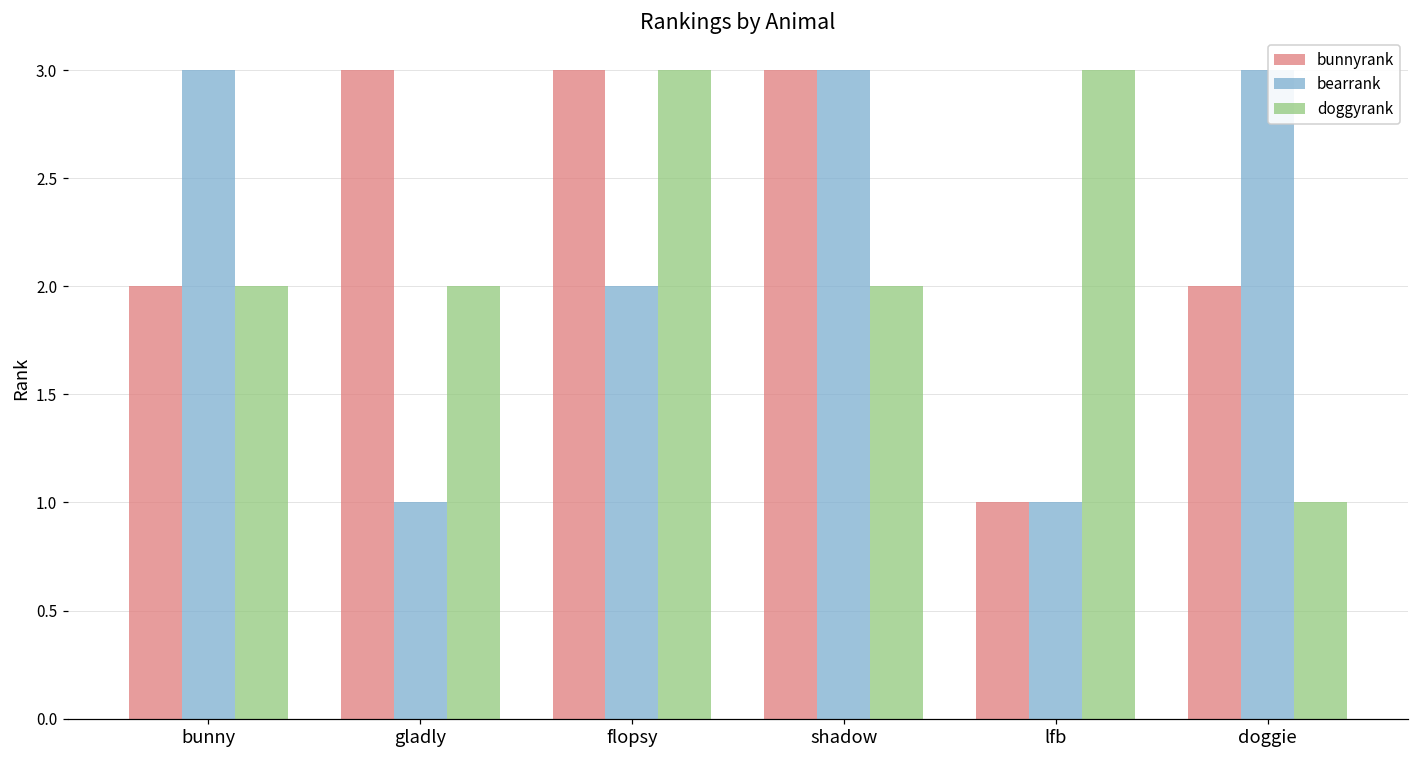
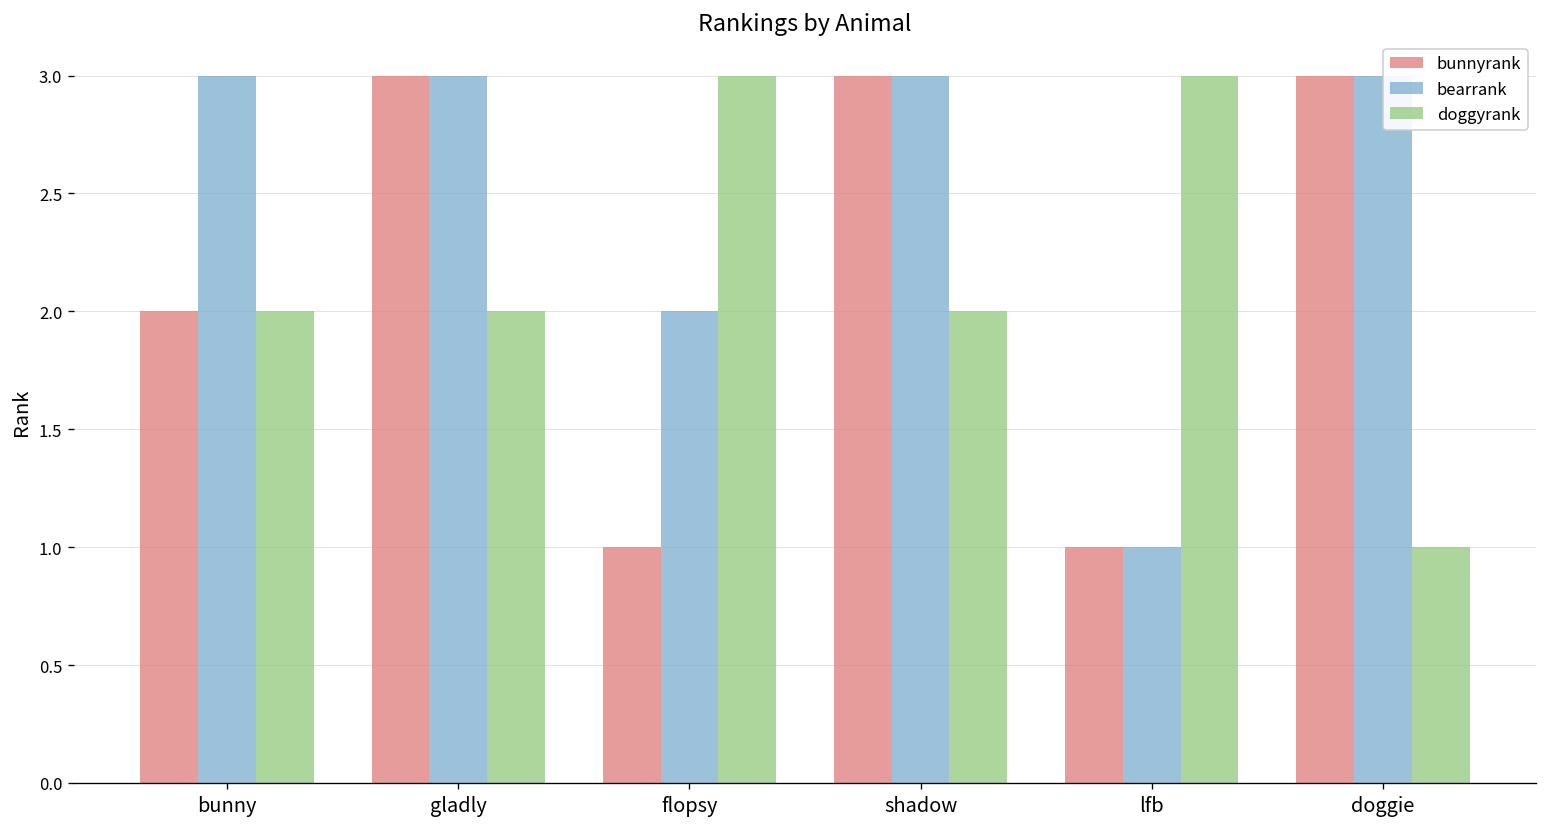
  {
    "bunnyrank": {
      "bunny": 2,
      "gladly": 3,
-     "flopsy": 3,
+     "flopsy": 1,
      "shadow": 3,
      "lfb": 1,
-     "doggie": 2
+     "doggie": 3
    },
    "bearrank": {
      "bunny": 3,
-     "gladly": 1,
+     "gladly": 3,
      "flopsy": 2,
      "shadow": 3,
      "lfb": 1
    },
    "doggyrank": {
      "bunny": 2,
      "gladly": 2,
      "flopsy": 3,
      "shadow": 2,
      "lfb": 3,
      "doggie": 1
    }
  }
